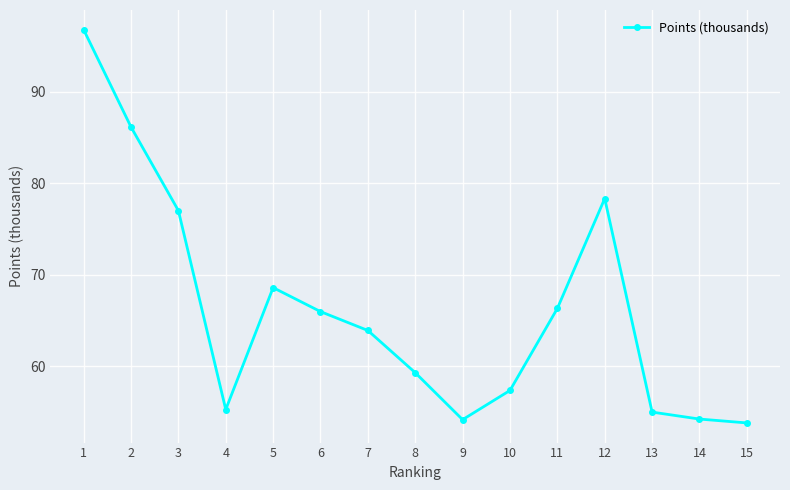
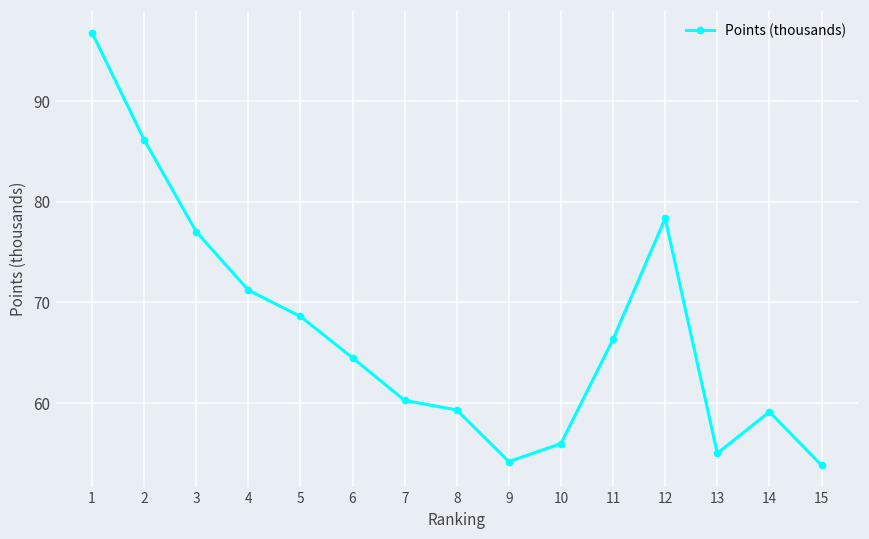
  {
    "1": 97,
    "2": 86,
    "3": 77,
-   "4": 55,
+   "4": 71,
    "5": 69,
-   "6": 66,
-   "7": 64,
+   "6": 64,
+   "7": 60,
    "8": 59,
    "9": 54,
-   "10": 57,
+   "10": 56,
    "11": 66,
    "12": 78,
    "13": 55,
-   "14": 54,
+   "14": 59,
    "15": 54
  }
